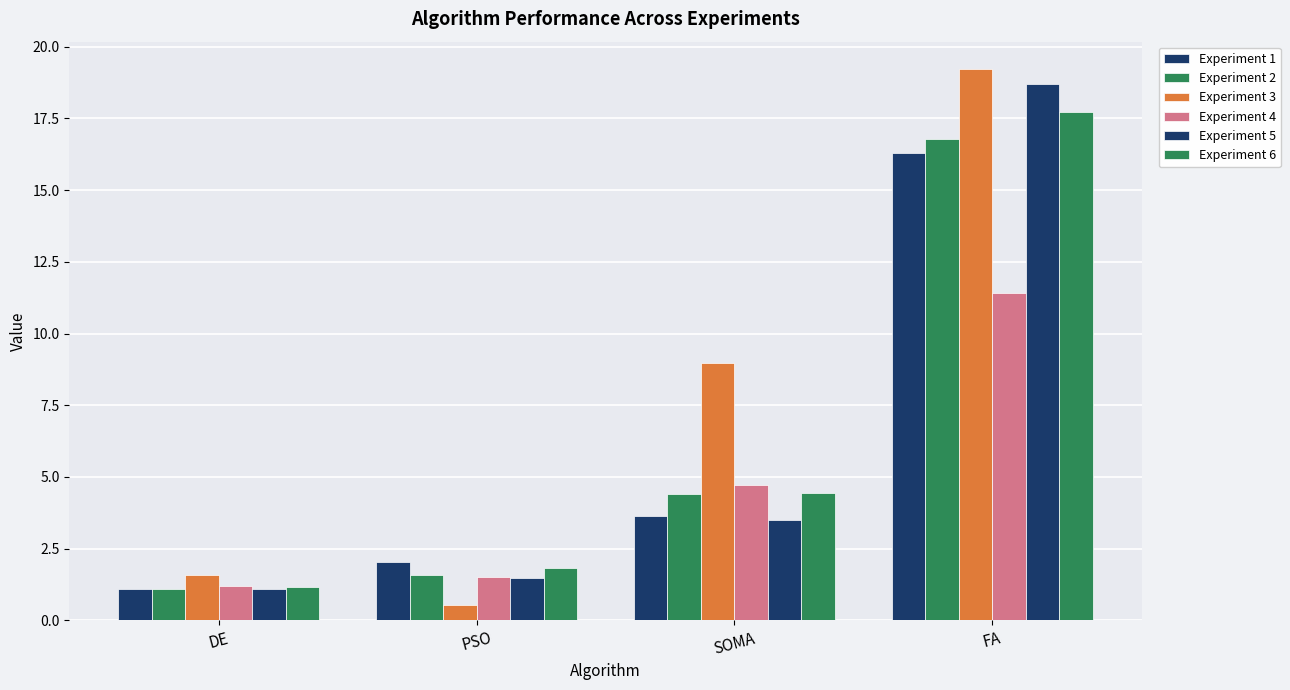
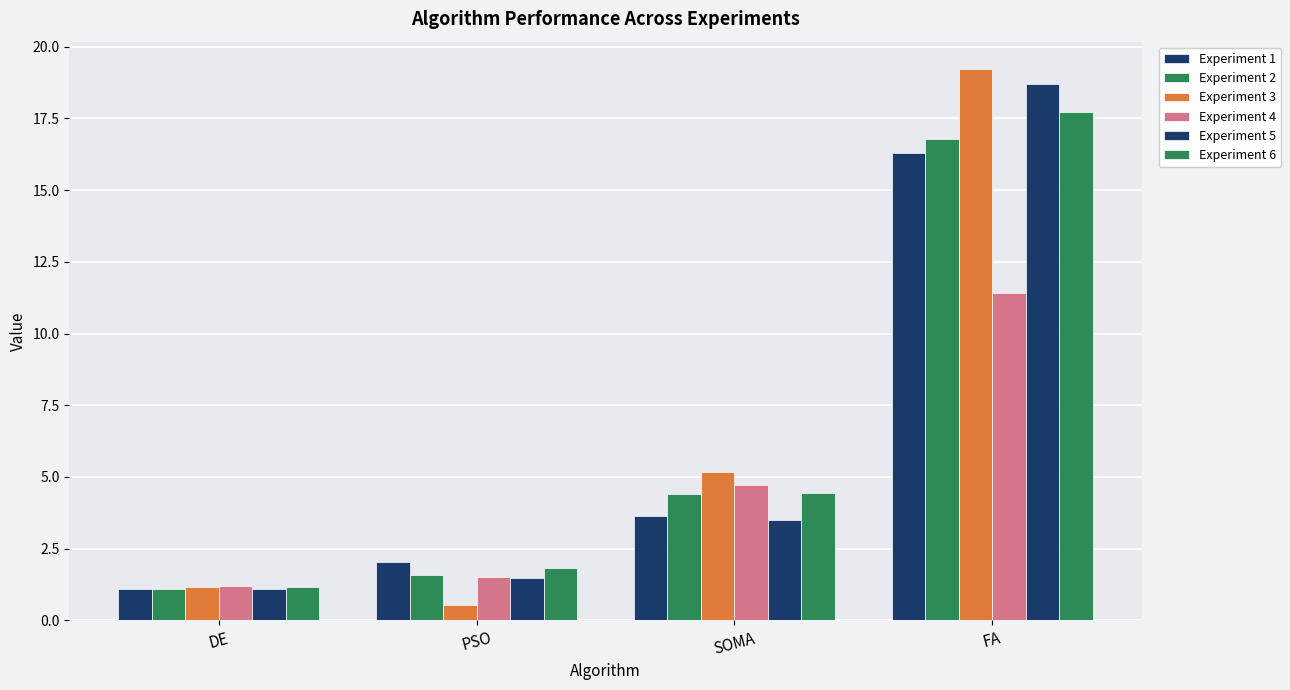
  {
    "Experiment 3": {
-     "DE": 1.6,
+     "DE": 1.2,
      "PSO": 0.5,
-     "SOMA": 9.0,
+     "SOMA": 5.2,
      "FA": 19.2
    },
    "Experiment 4": {
      "DE": 1.2,
      "PSO": 1.5,
      "SOMA": 4.7,
      "FA": 11.4
    }
  }
